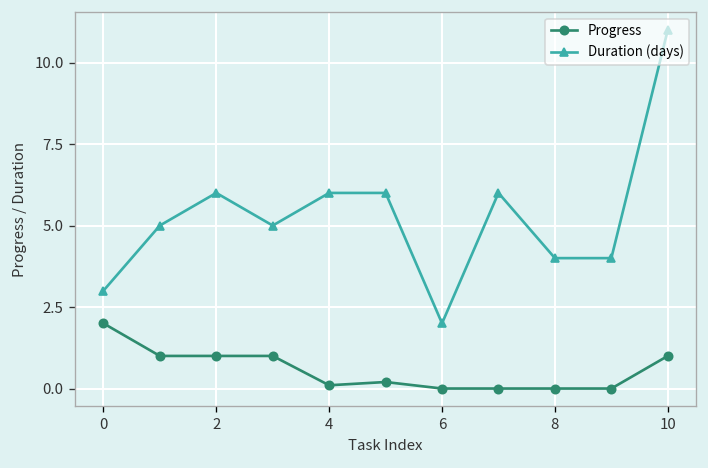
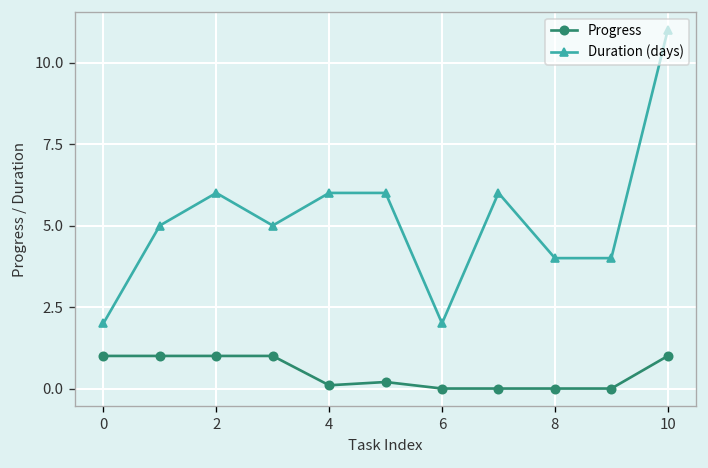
  {
    "Progress": {
-     "0": 2,
+     "0": 1,
      "2": 1,
      "4": 0.1,
      "6": 0,
      "8": 0,
      "10": 1
    },
    "Duration (days)": {
-     "0": 3,
+     "0": 2,
      "2": 6,
      "4": 6,
      "6": 2,
      "8": 4
    }
  }
